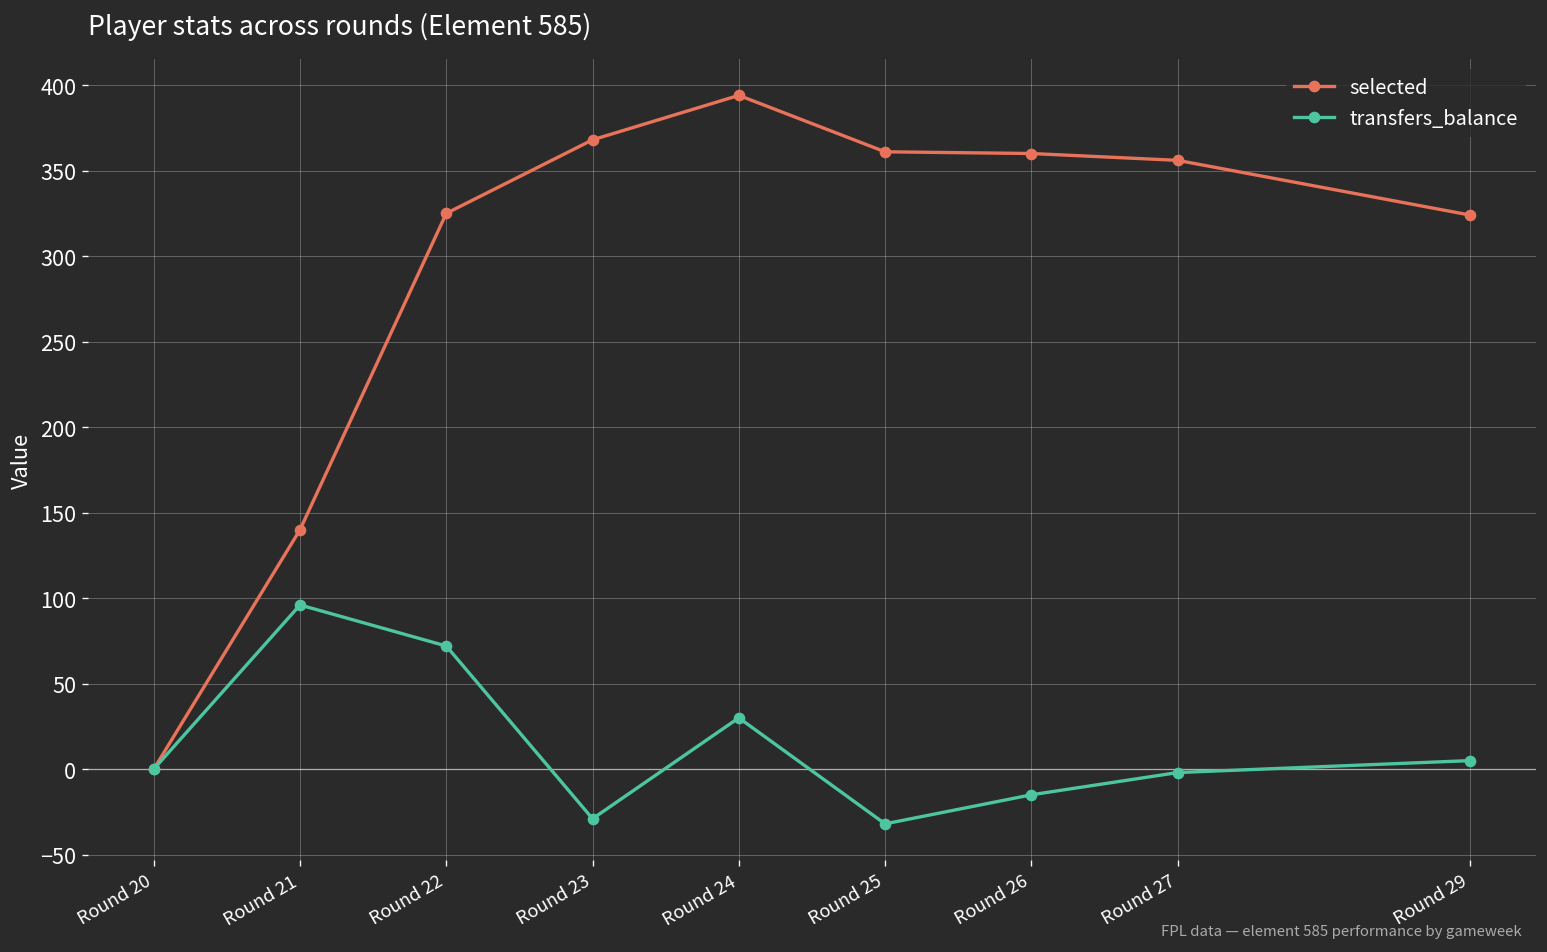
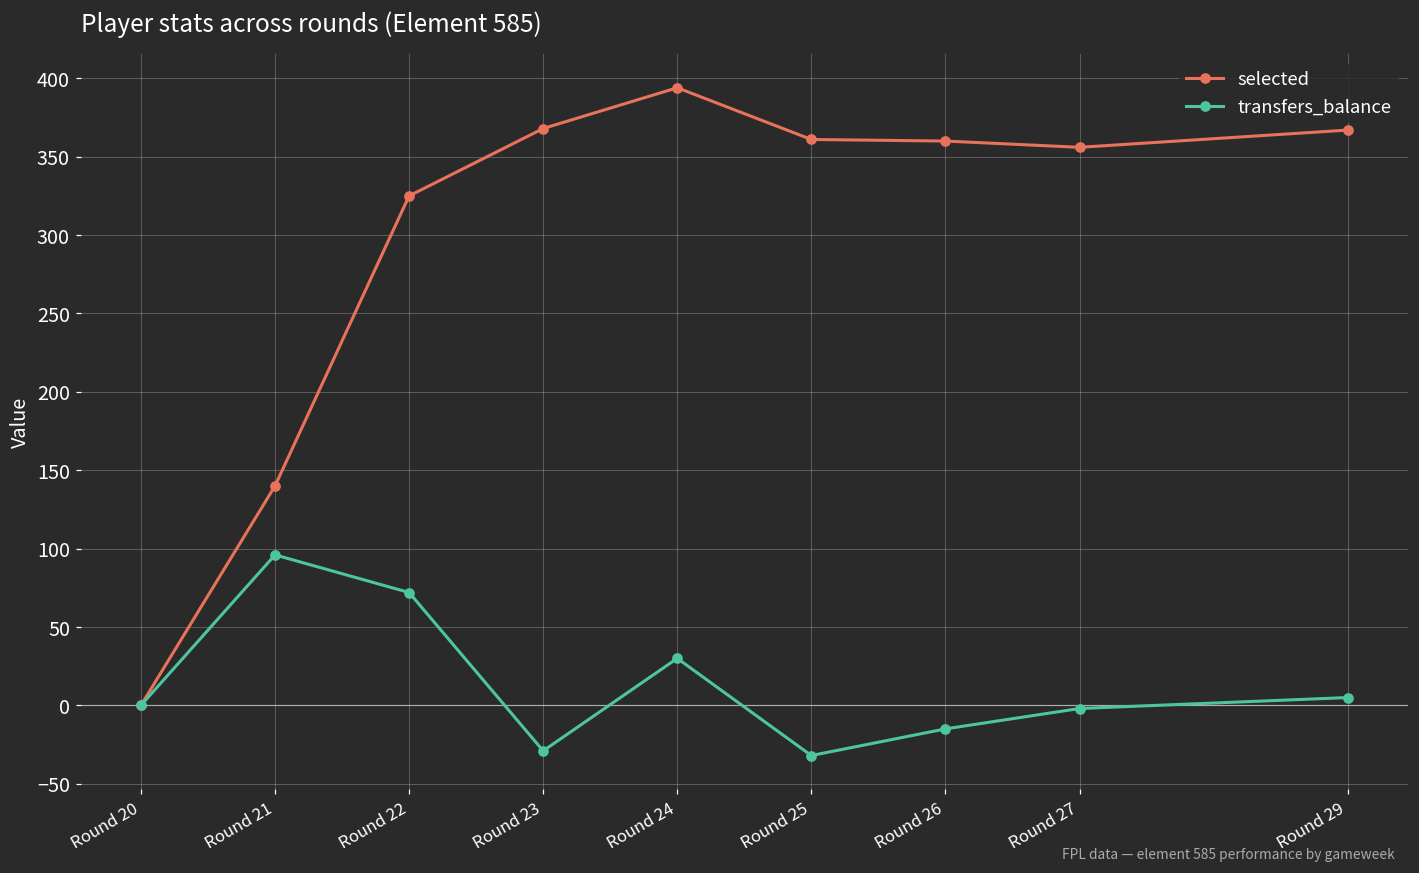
  {
    "selected": {
      "Round 21": 140,
      "Round 22": 325,
      "Round 23": 368,
      "Round 24": 394,
      "Round 25": 361,
      "Round 26": 360,
      "Round 27": 356,
-     "Round 29": 324
+     "Round 29": 367
    },
    "transfers_balance": {
      "Round 21": 96,
      "Round 22": 72,
      "Round 23": -29,
      "Round 24": 30,
      "Round 25": -32,
      "Round 26": -15,
      "Round 27": -2,
      "Round 29": 5
    }
  }
